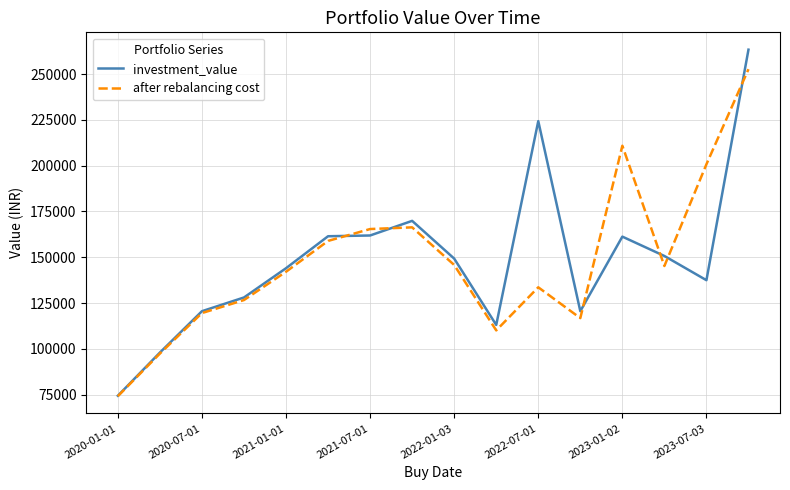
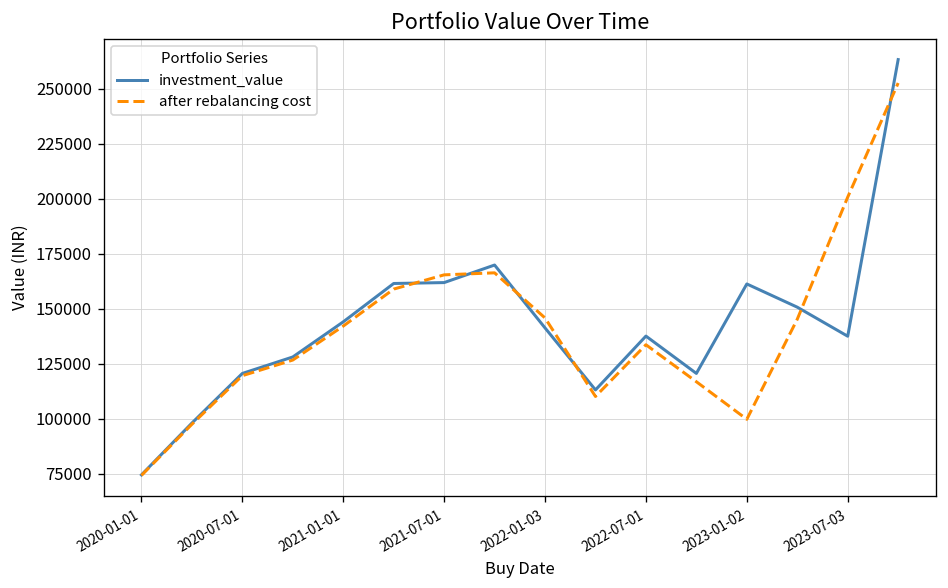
  {
    "investment_value": {
      "2021-01-01": 144000,
      "2021-07-01": 162000,
-     "2022-01-03": 149000,
-     "2022-07-01": 224000,
+     "2022-01-03": 141000,
+     "2022-07-01": 138000,
      "2023-01-02": 161000,
      "2023-07-03": 137000
    },
    "after rebalancing cost": {
      "2021-01-01": 142000,
      "2021-07-01": 165000,
      "2022-01-03": 146000,
      "2022-07-01": 134000,
-     "2023-01-02": 211000,
+     "2023-01-02": 100000,
      "2023-07-03": 201000
    }
  }
